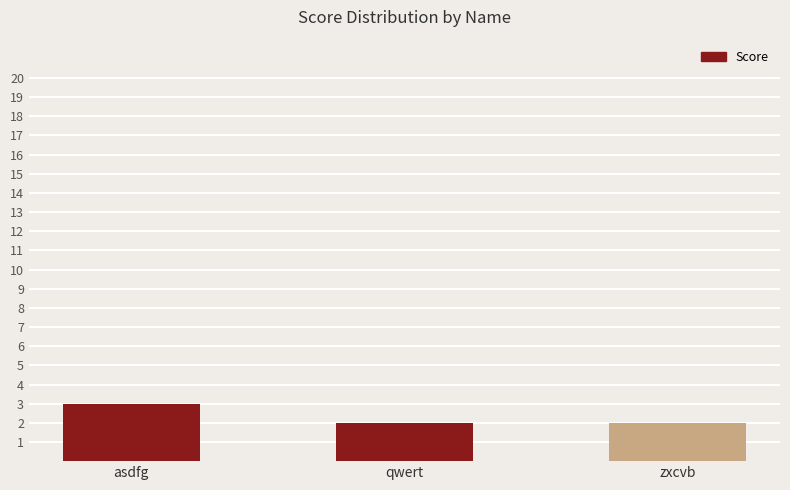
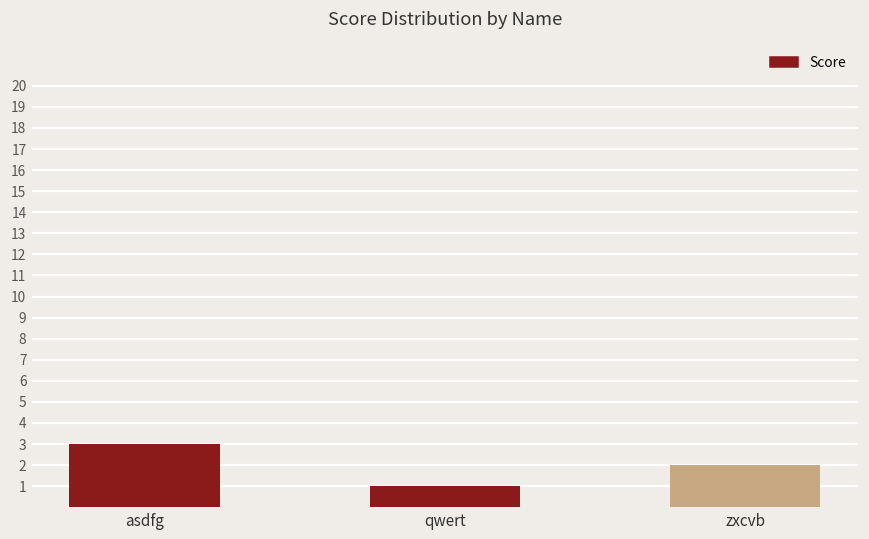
  {
    "asdfg": 3,
-   "qwert": 2,
+   "qwert": 1,
    "zxcvb": 2
  }
